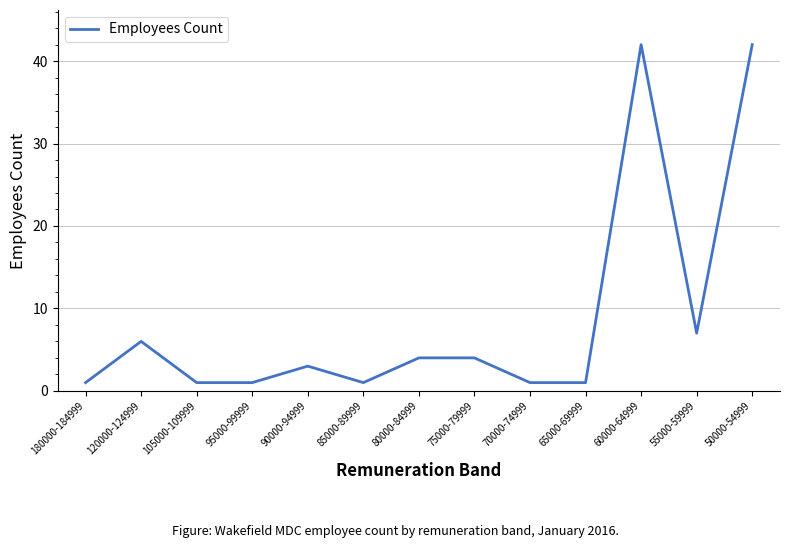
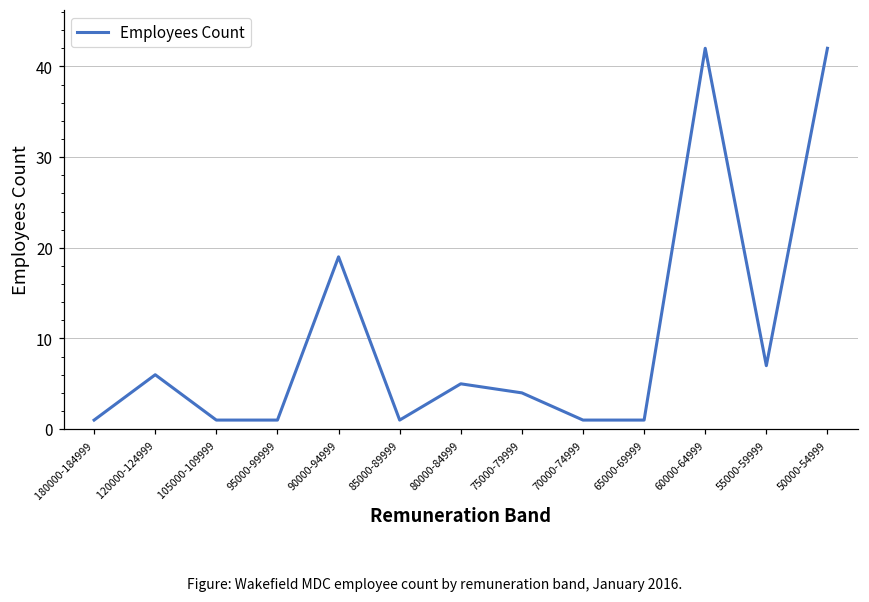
  {
    "180000-184999": 1,
    "120000-124999": 6,
    "105000-109999": 1,
    "95000-99999": 1,
-   "90000-94999": 3,
+   "90000-94999": 19,
    "85000-89999": 1,
-   "80000-84999": 4,
+   "80000-84999": 5,
    "75000-79999": 4,
    "70000-74999": 1,
    "65000-69999": 1,
    "60000-64999": 42,
    "55000-59999": 7,
    "50000-54999": 42
  }
